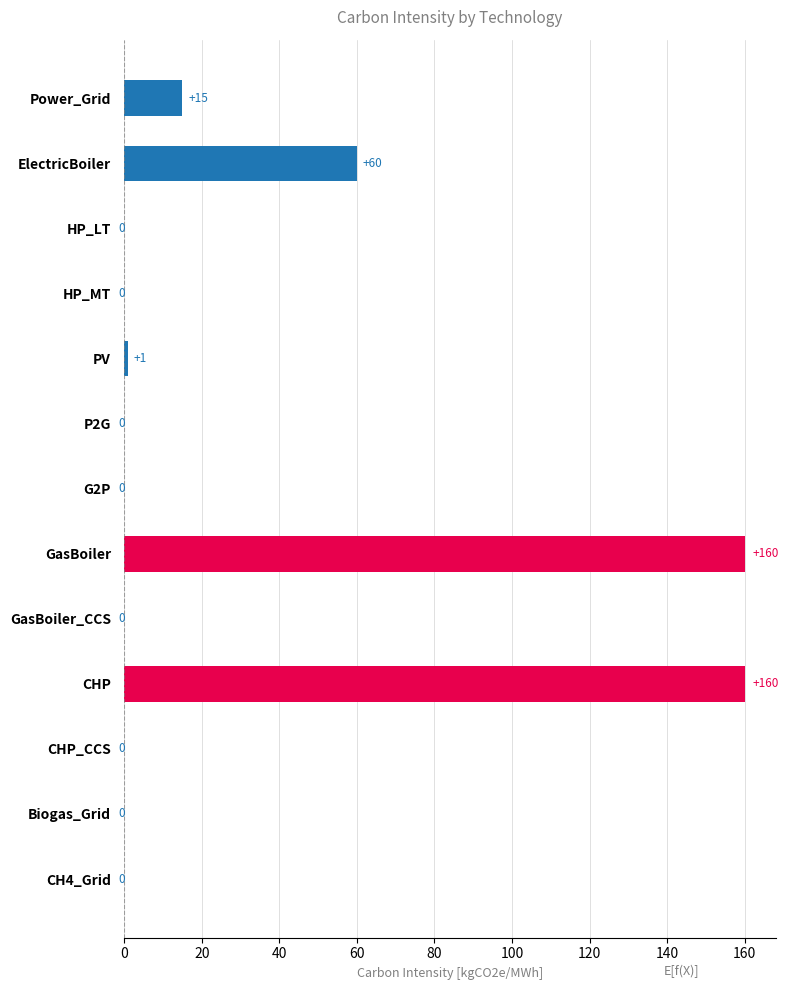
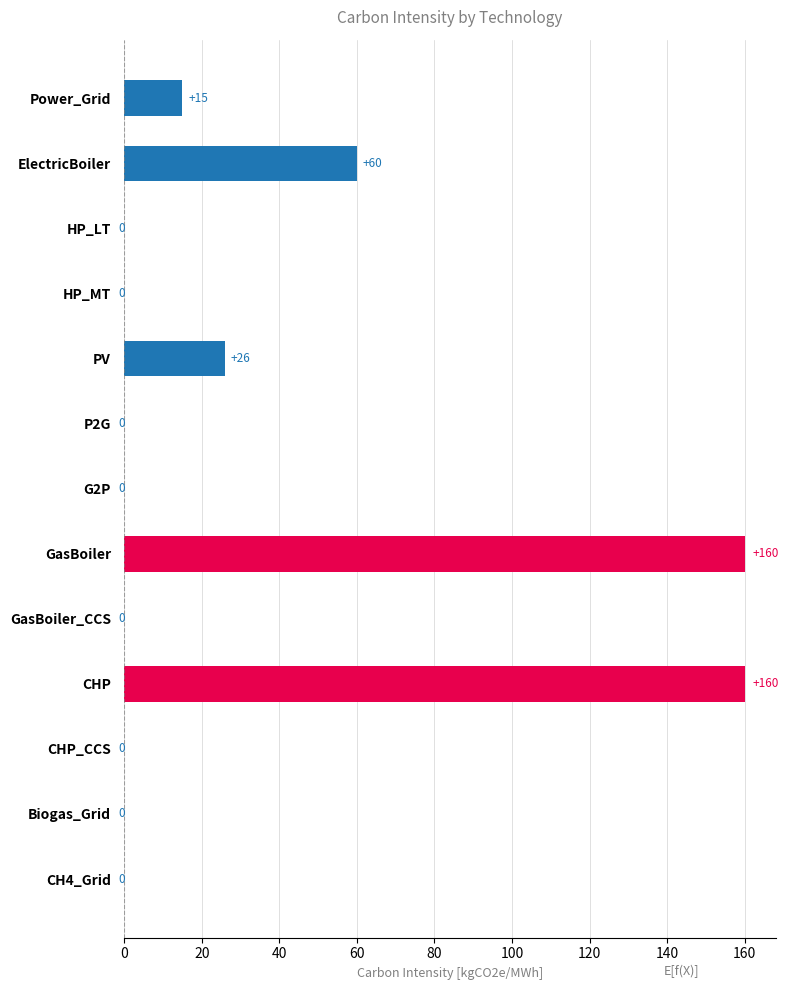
  {
    "Power_Grid": "+15",
    "ElectricBoiler": "+60",
    "HP_LT": "0",
    "HP_MT": "0",
-   "PV": "+1",
+   "PV": "+26",
    "P2G": "0",
    "G2P": "0",
    "GasBoiler": "+160",
    "GasBoiler_CCS": "0",
    "CHP": "+160",
    "CHP_CCS": "0",
    "Biogas_Grid": "0",
    "CH4_Grid": "0"
  }
